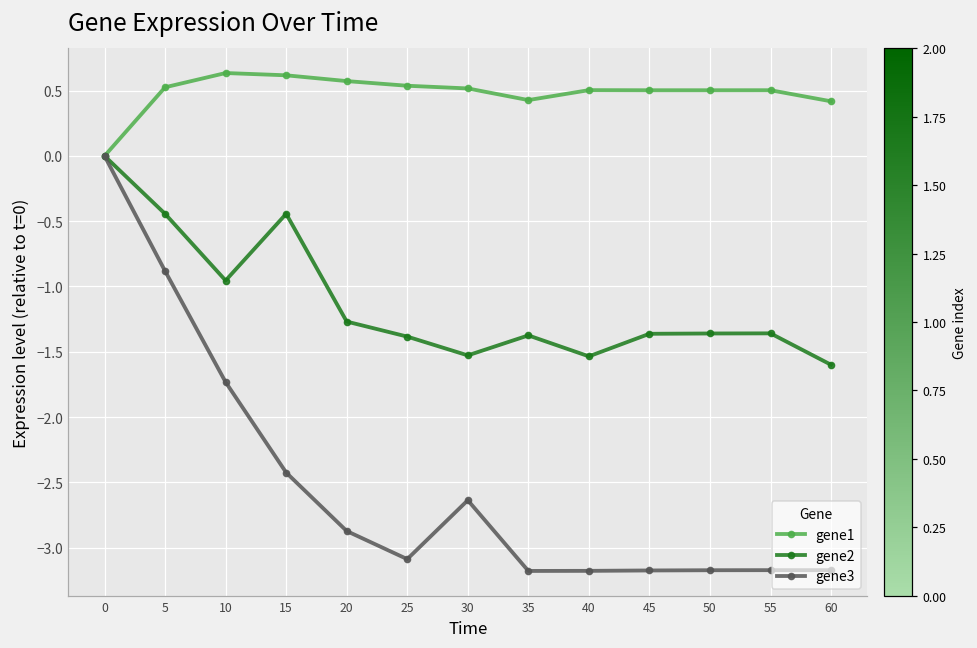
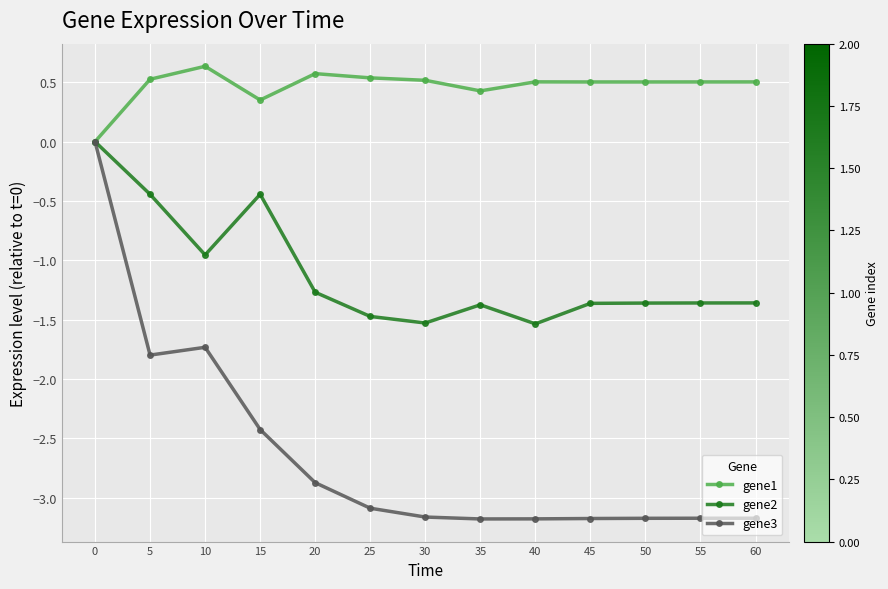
  {
    "gene1": {
      "5": 0.53,
      "10": 0.64,
-     "15": 0.62,
+     "15": 0.35,
      "20": 0.57,
      "25": 0.54,
      "30": 0.52,
      "35": 0.43,
      "40": 0.50,
      "45": 0.50,
      "50": 0.50,
      "55": 0.50,
-     "60": 0.42
+     "60": 0.50
    },
    "gene2": {
      "5": -0.44,
      "10": -0.95,
      "15": -0.44,
      "20": -1.27,
-     "25": -1.38,
+     "25": -1.47,
      "30": -1.53,
      "35": -1.37,
      "40": -1.54,
      "45": -1.36,
      "50": -1.36,
      "55": -1.36,
-     "60": -1.60
+     "60": -1.36
    },
    "gene3": {
-     "5": -0.88,
+     "5": -1.80,
      "10": -1.73,
      "15": -2.43,
      "20": -2.87,
      "25": -3.09,
-     "30": -2.64,
+     "30": -3.16,
      "35": -3.18,
      "40": -3.18,
      "45": -3.18,
      "50": -3.17,
      "55": -3.17
    }
  }
